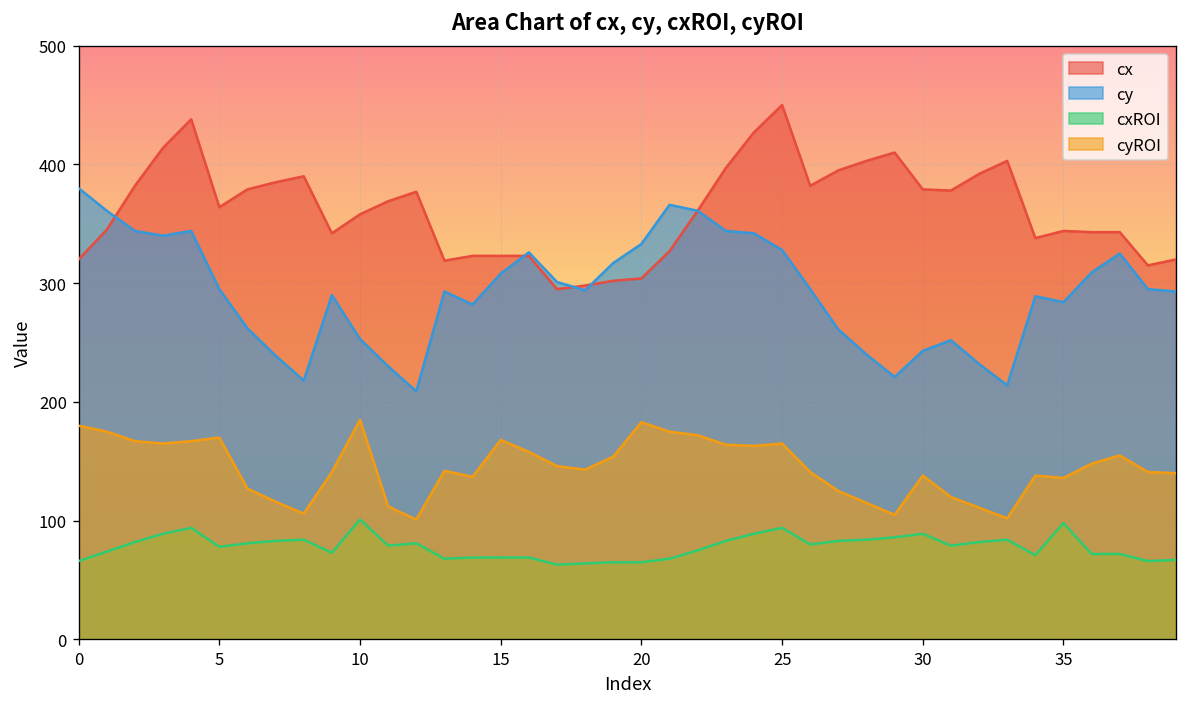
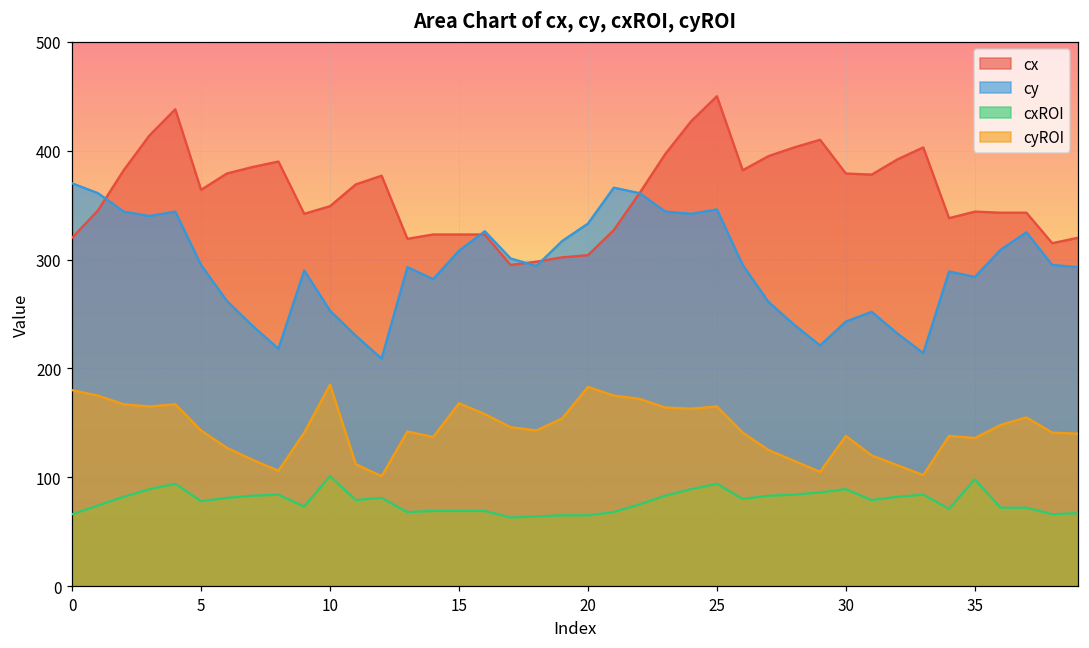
  {
    "cx": {
      "0": 320,
      "5": 360,
-     "10": 360,
+     "10": 350,
      "15": 320,
      "20": 300,
      "25": 450,
      "30": 380,
      "35": 340
    },
    "cy": {
-     "0": 380,
+     "0": 370,
      "5": 300,
      "10": 250,
      "15": 310,
      "20": 330,
-     "25": 330,
+     "25": 350,
      "30": 240,
      "35": 280
    },
    "cxROI": {
      "0": 70,
      "5": 80,
      "10": 100,
      "15": 70,
      "20": 70,
      "25": 90,
      "30": 90,
      "35": 100
    },
    "cyROI": {
      "0": 180,
-     "5": 170,
+     "5": 140,
      "10": 190,
      "15": 170,
      "20": 180,
      "25": 170,
      "30": 140,
      "35": 140
    }
  }
